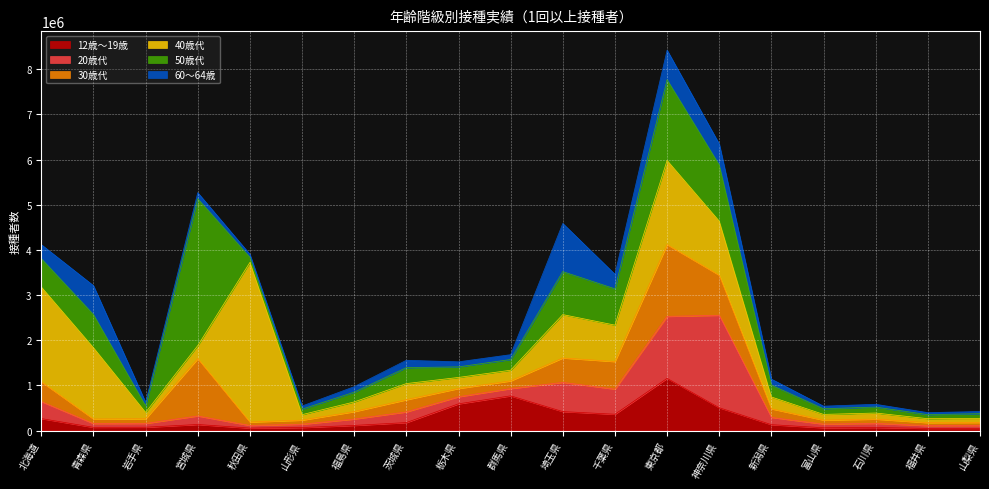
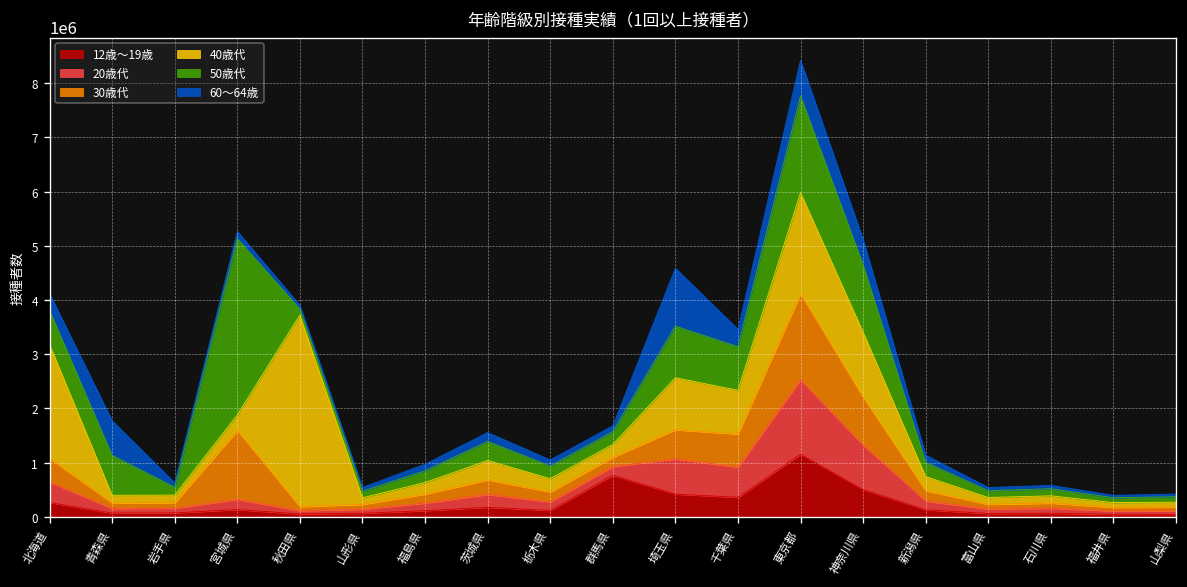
  {
    "12歳～19歳": {
      "北海道": 300000,
      "青森県": 100000,
      "岩手県": 100000,
      "宮城県": 100000,
      "秋田県": 100000,
      "山形県": 100000,
      "福島県": 100000,
      "茨城県": 200000,
-     "栃木県": 600000,
+     "栃木県": 100000,
      "群馬県": 800000,
      "埼玉県": 400000,
      "千葉県": 400000,
      "東京都": 1200000,
      "神奈川県": 500000,
      "新潟県": 100000,
      "富山県": 100000,
      "石川県": 100000,
      "福井県": 0,
      "山梨県": 0
    },
    "20歳代": {
      "北海道": 400000,
      "青森県": 100000,
      "岩手県": 100000,
      "宮城県": 200000,
      "秋田県": 100000,
      "山形県": 100000,
      "福島県": 100000,
      "茨城県": 200000,
      "栃木県": 200000,
      "群馬県": 200000,
      "埼玉県": 600000,
      "千葉県": 600000,
      "東京都": 1400000,
-     "神奈川県": 2000000,
+     "神奈川県": 800000,
      "新潟県": 200000,
      "富山県": 100000,
      "石川県": 100000,
      "福井県": 100000,
      "山梨県": 100000
    },
    "30歳代": {
      "北海道": 400000,
      "青森県": 100000,
      "岩手県": 100000,
      "宮城県": 1300000,
      "秋田県": 100000,
      "山形県": 100000,
      "福島県": 200000,
      "茨城県": 300000,
      "栃木県": 200000,
      "群馬県": 200000,
      "埼玉県": 500000,
      "千葉県": 600000,
      "東京都": 1600000,
      "神奈川県": 900000,
      "新潟県": 200000,
      "富山県": 100000,
      "石川県": 100000,
      "福井県": 100000,
      "山梨県": 100000
    },
    "40歳代": {
      "北海道": 2100000,
-     "青森県": 1600000,
+     "青森県": 100000,
      "岩手県": 100000,
      "宮城県": 300000,
      "秋田県": 3500000,
      "山形県": 100000,
      "福島県": 200000,
      "茨城県": 400000,
      "栃木県": 200000,
      "群馬県": 200000,
      "埼玉県": 1000000,
      "千葉県": 800000,
      "東京都": 1900000,
      "神奈川県": 1200000,
      "新潟県": 300000,
      "富山県": 100000,
      "石川県": 100000,
      "福井県": 100000,
      "山梨県": 100000
    },
    "50歳代": {
      "北海道": 600000,
      "青森県": 700000,
      "岩手県": 100000,
      "宮城県": 3300000,
      "秋田県": 100000,
      "山形県": 100000,
      "福島県": 200000,
      "茨城県": 400000,
      "栃木県": 200000,
      "群馬県": 200000,
      "埼玉県": 1000000,
      "千葉県": 800000,
      "東京都": 1800000,
      "神奈川県": 1200000,
      "新潟県": 300000,
      "富山県": 100000,
      "石川県": 100000
    },
    "60～64歳": {
      "北海道": 300000,
      "青森県": 600000,
      "岩手県": 100000,
      "宮城県": 100000,
      "秋田県": 100000,
      "山形県": 100000,
      "福島県": 100000,
      "茨城県": 200000,
      "栃木県": 100000,
      "群馬県": 100000,
      "埼玉県": 1100000,
      "千葉県": 300000,
      "東京都": 700000,
      "神奈川県": 500000,
      "新潟県": 100000,
      "富山県": 100000,
      "石川県": 100000
    }
  }
